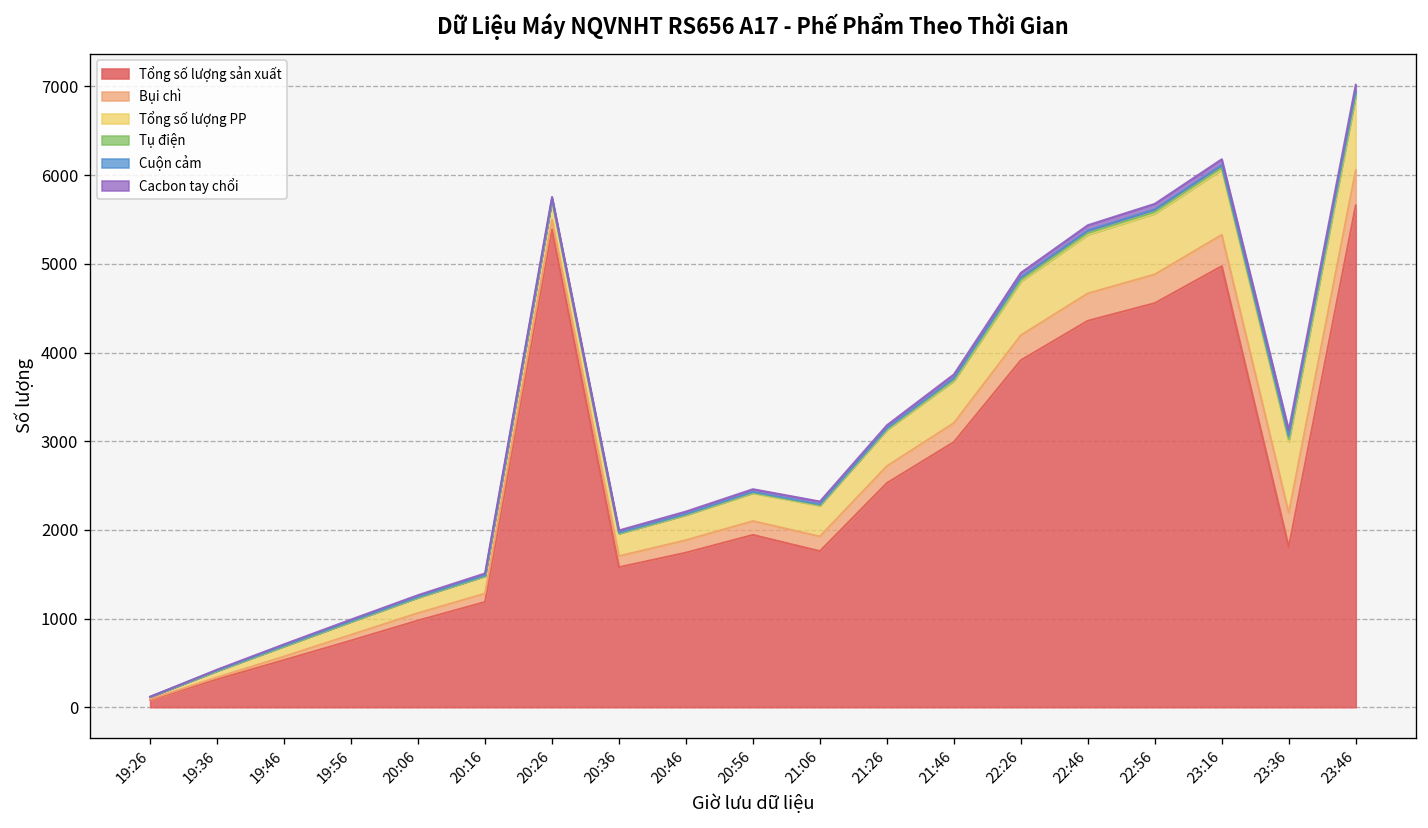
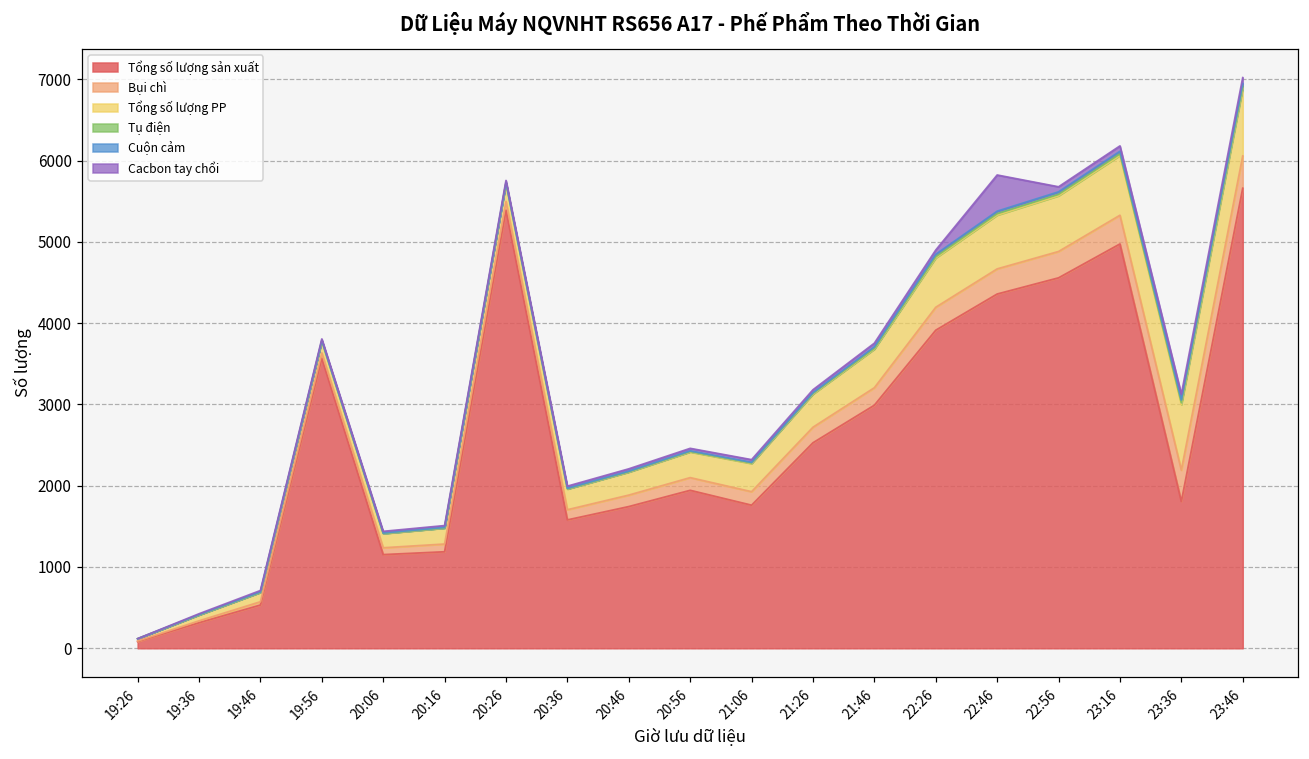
  {
    "Tổng số lượng sản xuất": {
      "19:46": 500,
-     "19:56": 800,
-     "20:06": 1000,
+     "19:56": 3600,
+     "20:06": 1200,
      "20:16": 1200,
      "20:26": 5400,
      "20:36": 1600,
      "20:46": 1700,
      "20:56": 1900,
      "21:06": 1800,
      "21:26": 2500,
      "21:46": 3000,
      "22:26": 3900,
      "22:46": 4400,
      "22:56": 4600,
      "23:16": 5000,
      "23:36": 1800,
      "23:46": 5700
    },
    "Cacbon tay chổi": {
      "21:26": 0,
      "21:46": 0,
      "22:26": 100,
-     "22:46": 100,
+     "22:46": 400,
      "22:56": 100,
      "23:16": 100,
      "23:36": 100,
      "23:46": 100
    }
  }
